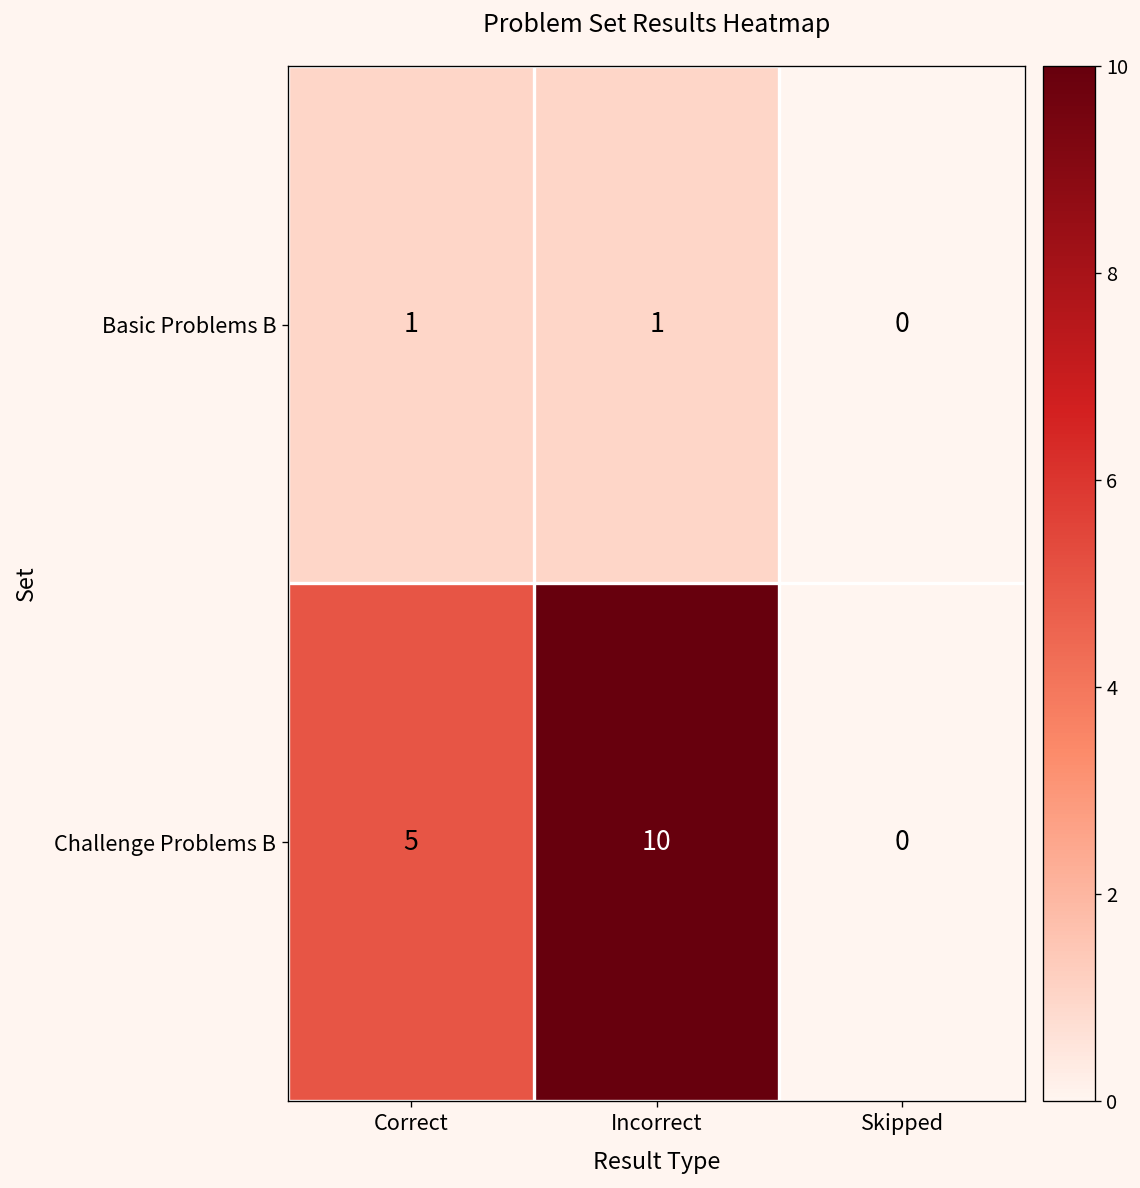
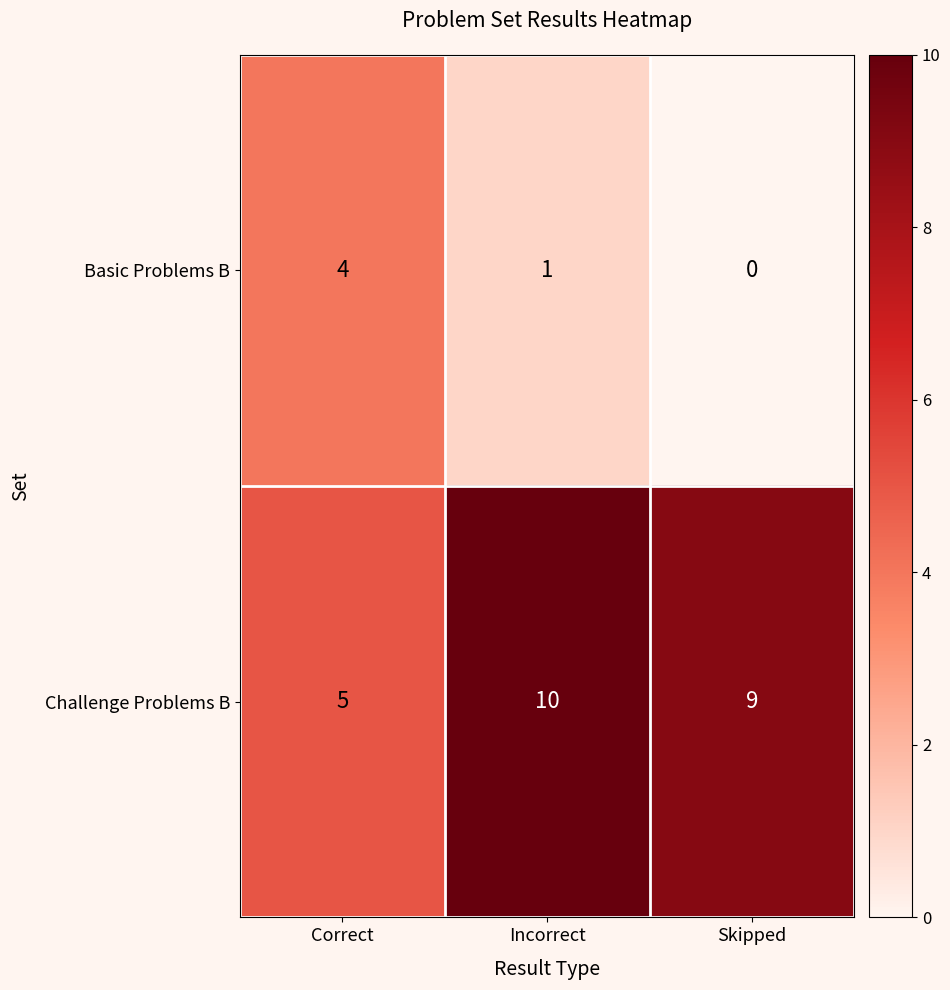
  {
    "Basic Problems B": {
-     "Correct": 1,
+     "Correct": 4,
      "Incorrect": 1,
      "Skipped": 0
    },
    "Challenge Problems B": {
      "Correct": 5,
      "Incorrect": 10,
-     "Skipped": 0
+     "Skipped": 9
    }
  }
